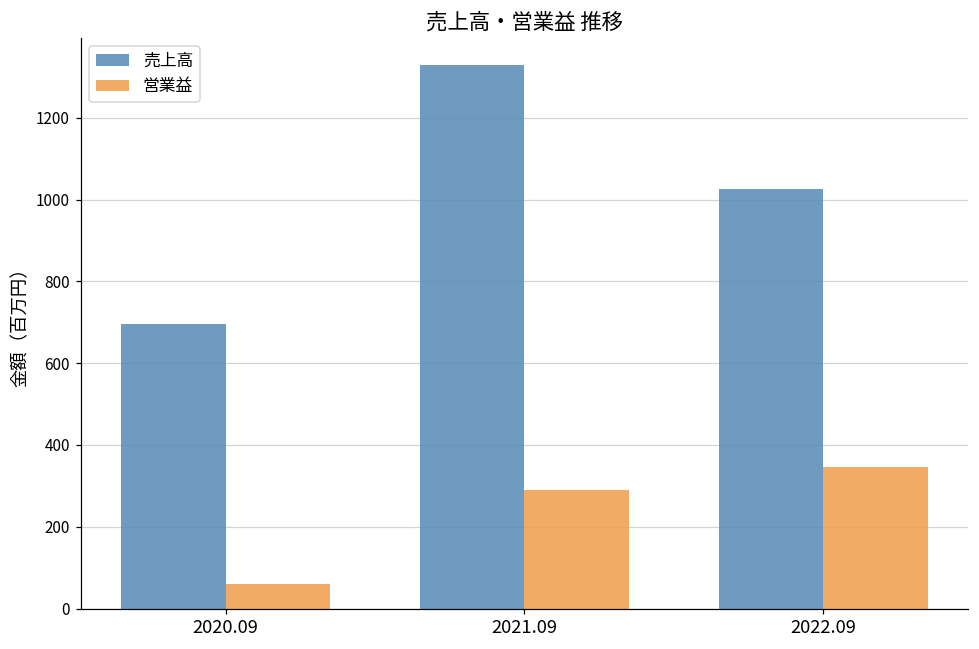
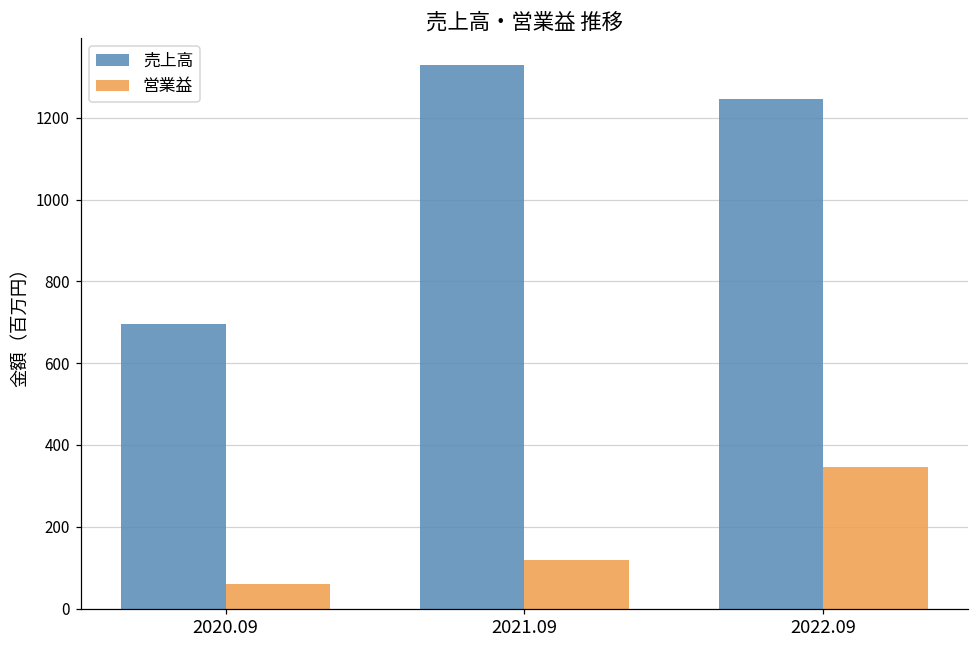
  {
    "売上高": {
      "2020.09": 700,
      "2021.09": 1330,
-     "2022.09": 1030
+     "2022.09": 1250
    },
    "営業益": {
      "2020.09": 60,
-     "2021.09": 290,
+     "2021.09": 120,
      "2022.09": 350
    }
  }
